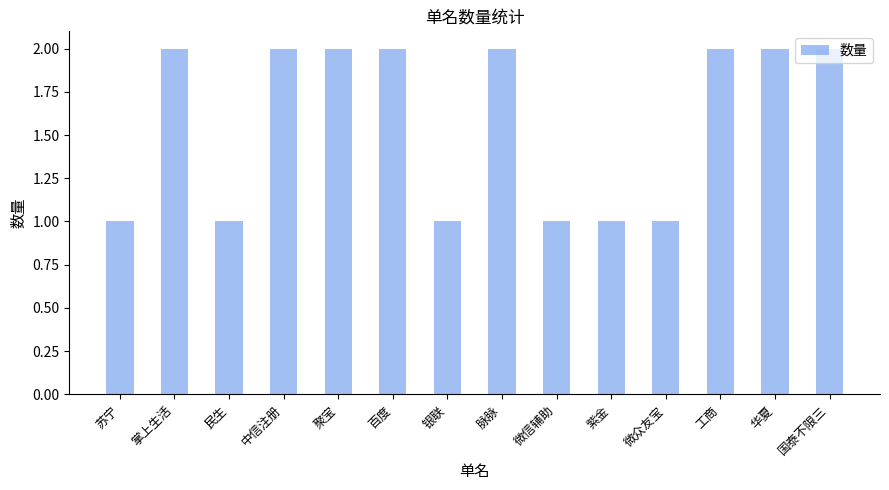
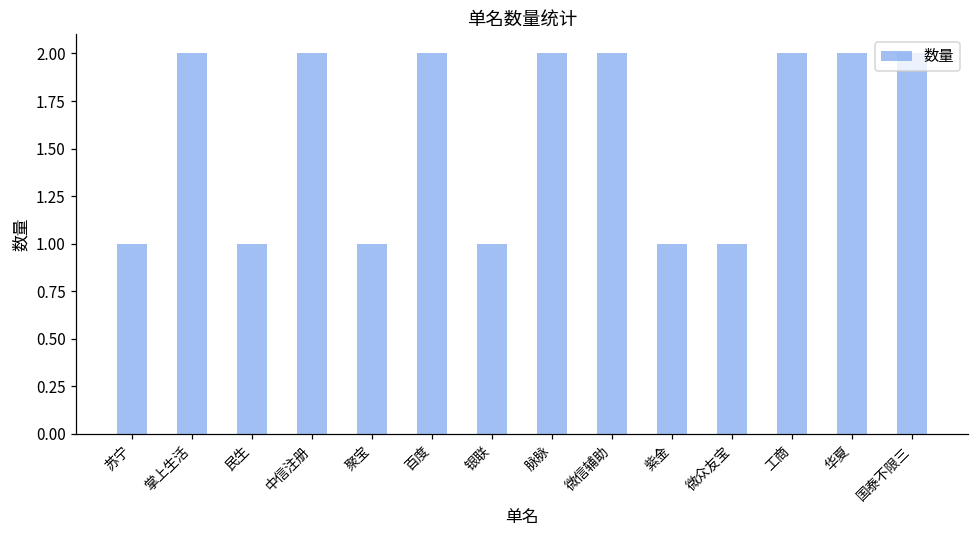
  {
    "苏宁": 1,
    "掌上生活": 2,
    "民生": 1,
    "中信注册": 2,
-   "聚宝": 2,
+   "聚宝": 1,
    "百度": 2,
    "银联": 1,
    "脉脉": 2,
-   "微信辅助": 1,
+   "微信辅助": 2,
    "紫金": 1,
    "微众友宝": 1,
    "工商": 2,
    "华夏": 2
  }
